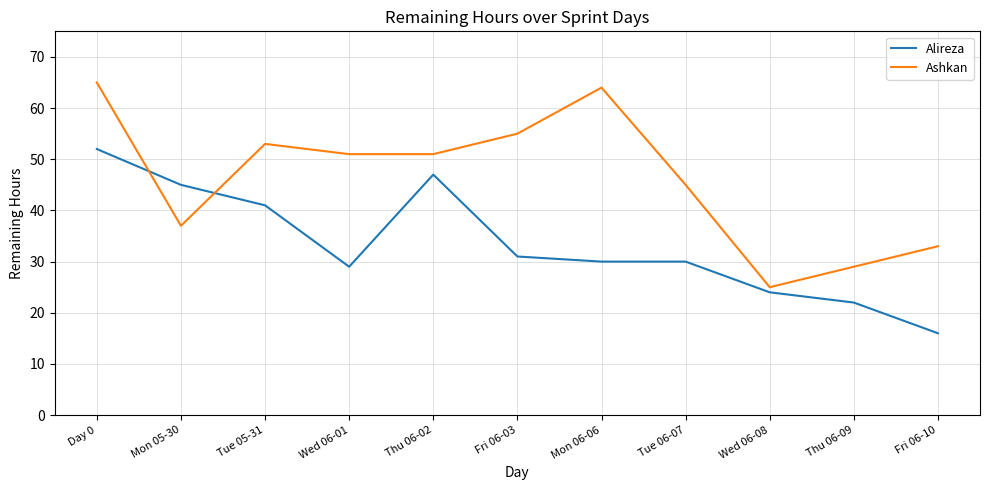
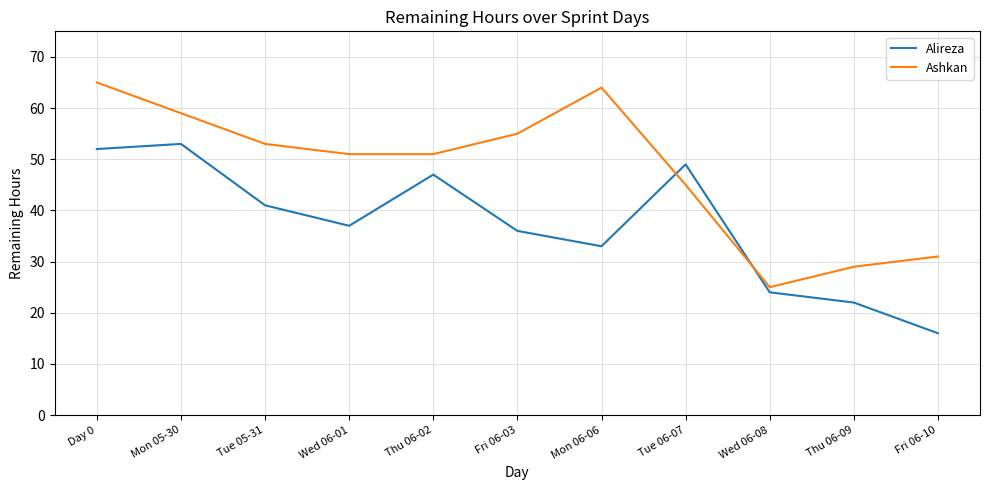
  {
    "Alireza": {
      "Day 0": 52,
-     "Mon 05-30": 45,
+     "Mon 05-30": 53,
      "Tue 05-31": 41,
-     "Wed 06-01": 29,
+     "Wed 06-01": 37,
      "Thu 06-02": 47,
-     "Fri 06-03": 31,
-     "Mon 06-06": 30,
-     "Tue 06-07": 30,
+     "Fri 06-03": 36,
+     "Mon 06-06": 33,
+     "Tue 06-07": 49,
      "Wed 06-08": 24,
      "Thu 06-09": 22,
      "Fri 06-10": 16
    },
    "Ashkan": {
      "Day 0": 65,
-     "Mon 05-30": 37,
+     "Mon 05-30": 59,
      "Tue 05-31": 53,
      "Wed 06-01": 51,
      "Thu 06-02": 51,
      "Fri 06-03": 55,
      "Mon 06-06": 64,
      "Tue 06-07": 45,
      "Wed 06-08": 25,
      "Thu 06-09": 29,
-     "Fri 06-10": 33
+     "Fri 06-10": 31
    }
  }
